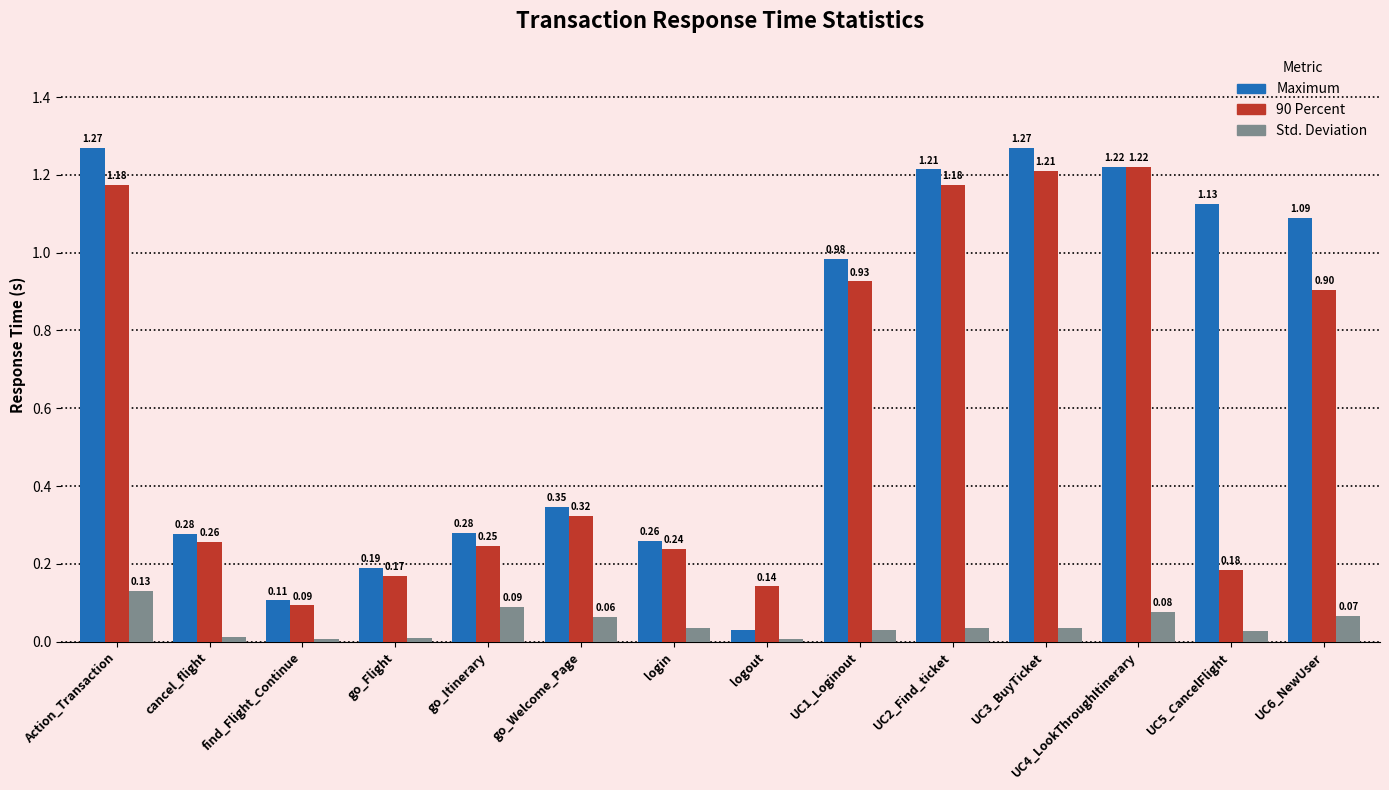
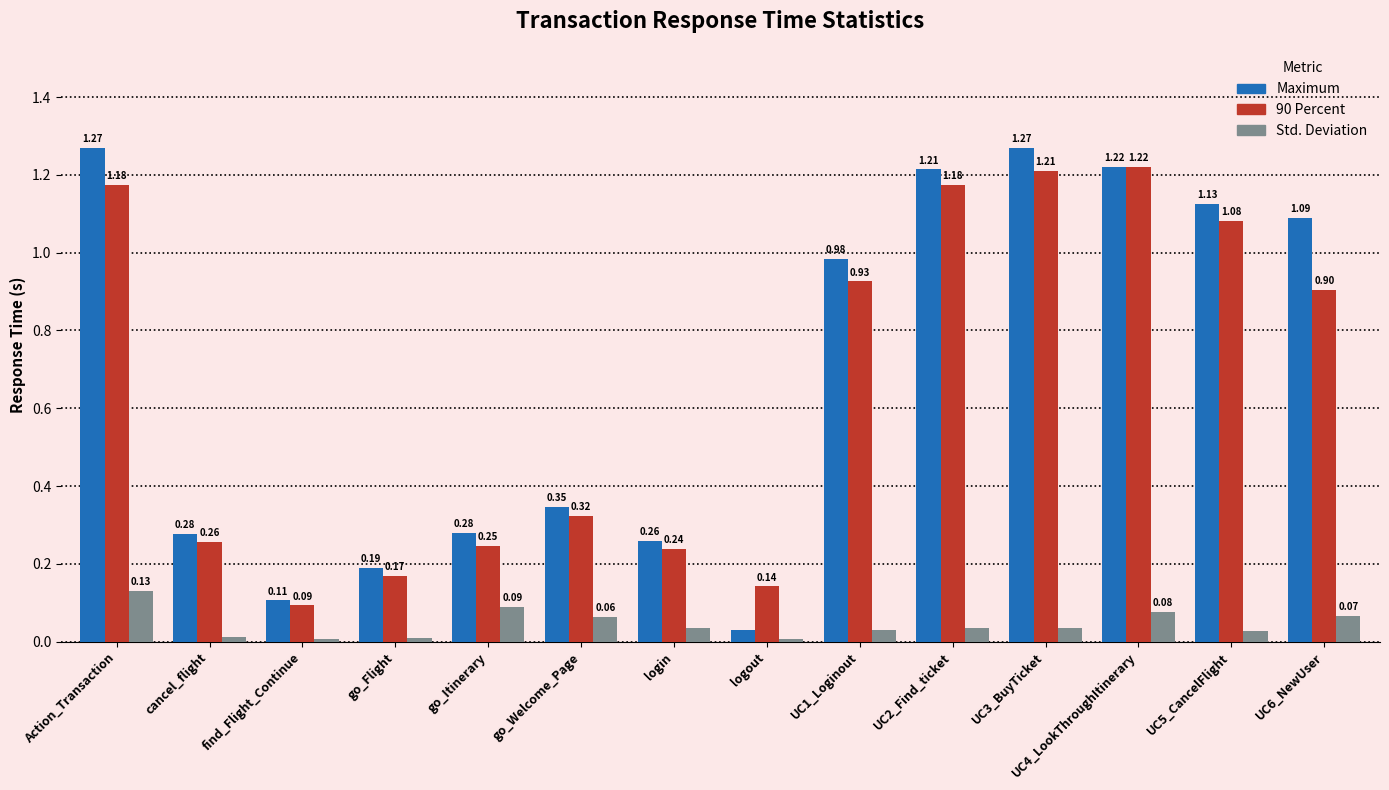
  {
    "Maximum": {
      "Action_Transaction": 1.27,
      "cancel_flight": 0.28,
      "find_Flight_Continue": 0.11,
      "go_Flight": 0.19,
      "go_Itinerary": 0.28,
      "go_Welcome_Page": 0.35,
      "login": 0.26,
      "UC1_Loginout": 0.98,
      "UC2_Find_ticket": 1.21,
      "UC3_BuyTicket": 1.27,
      "UC4_LookThroughItinerary": 1.22,
      "UC5_CancelFlight": 1.13,
      "UC6_NewUser": 1.09
    },
    "90 Percent": {
      "Action_Transaction": 1.18,
      "cancel_flight": 0.26,
      "find_Flight_Continue": 0.09,
      "go_Flight": 0.17,
      "go_Itinerary": 0.25,
      "go_Welcome_Page": 0.32,
      "login": 0.24,
      "logout": 0.14,
      "UC1_Loginout": 0.93,
      "UC2_Find_ticket": 1.18,
      "UC3_BuyTicket": 1.21,
      "UC4_LookThroughItinerary": 1.22,
-     "UC5_CancelFlight": 0.18,
+     "UC5_CancelFlight": 1.08,
      "UC6_NewUser": 0.90
    },
    "Std. Deviation": {
      "Action_Transaction": 0.13,
      "go_Itinerary": 0.09,
      "go_Welcome_Page": 0.06,
      "UC4_LookThroughItinerary": 0.08,
      "UC6_NewUser": 0.07
    }
  }
